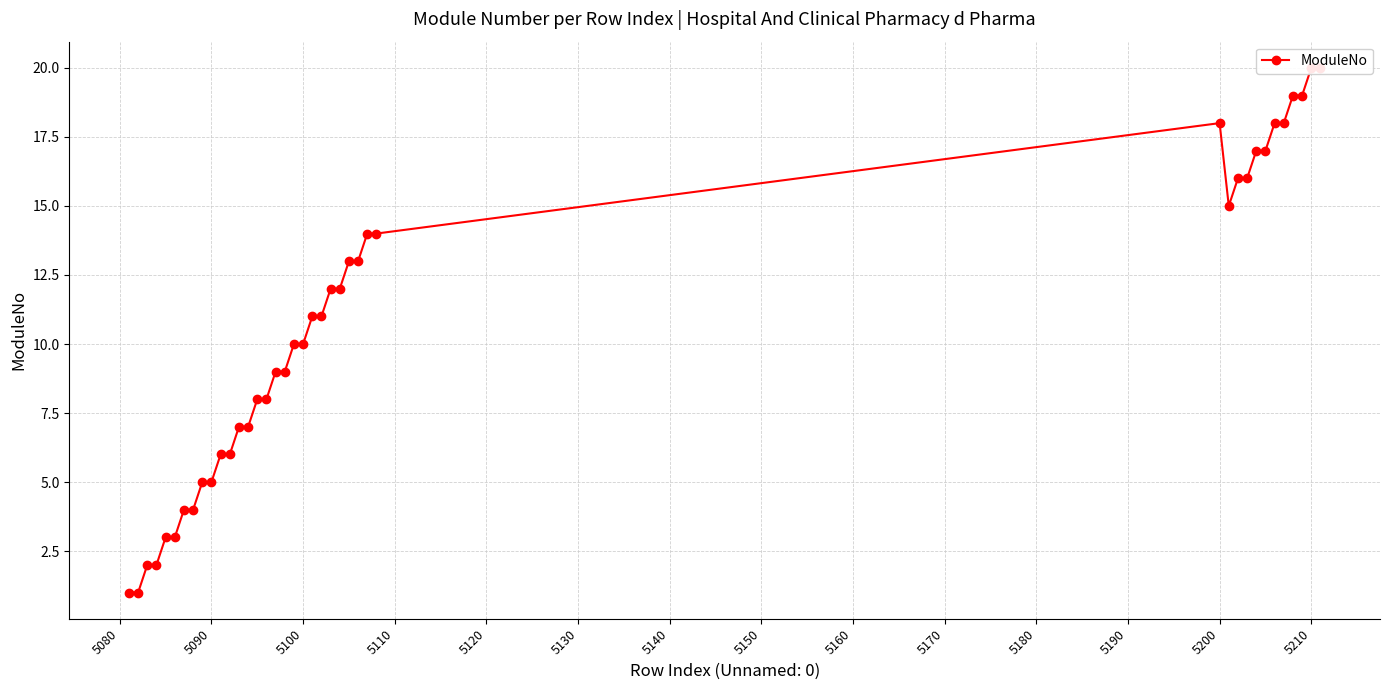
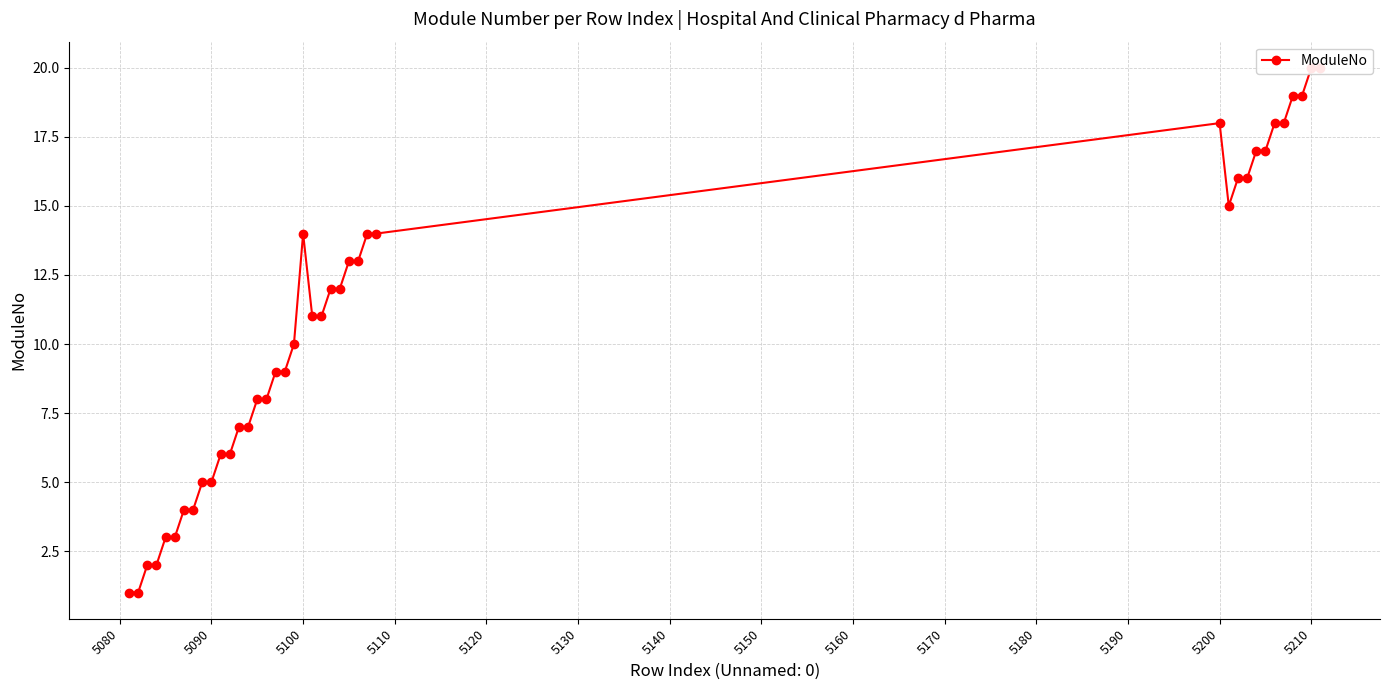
  {
    "5090": 5,
-   "5100": 10,
+   "5100": 14,
    "5200": 18
  }
